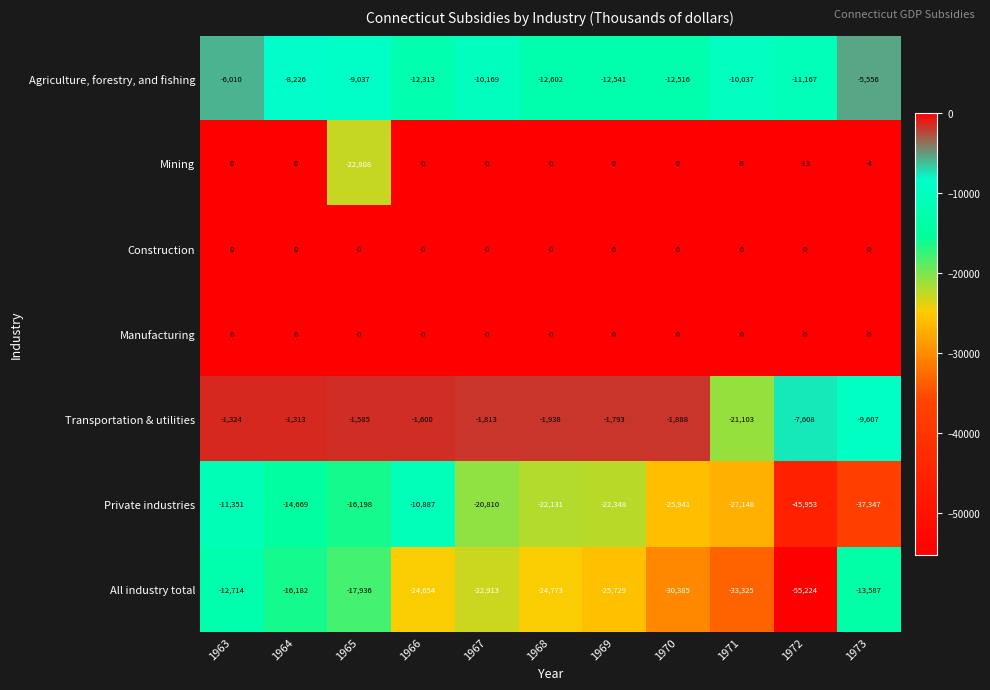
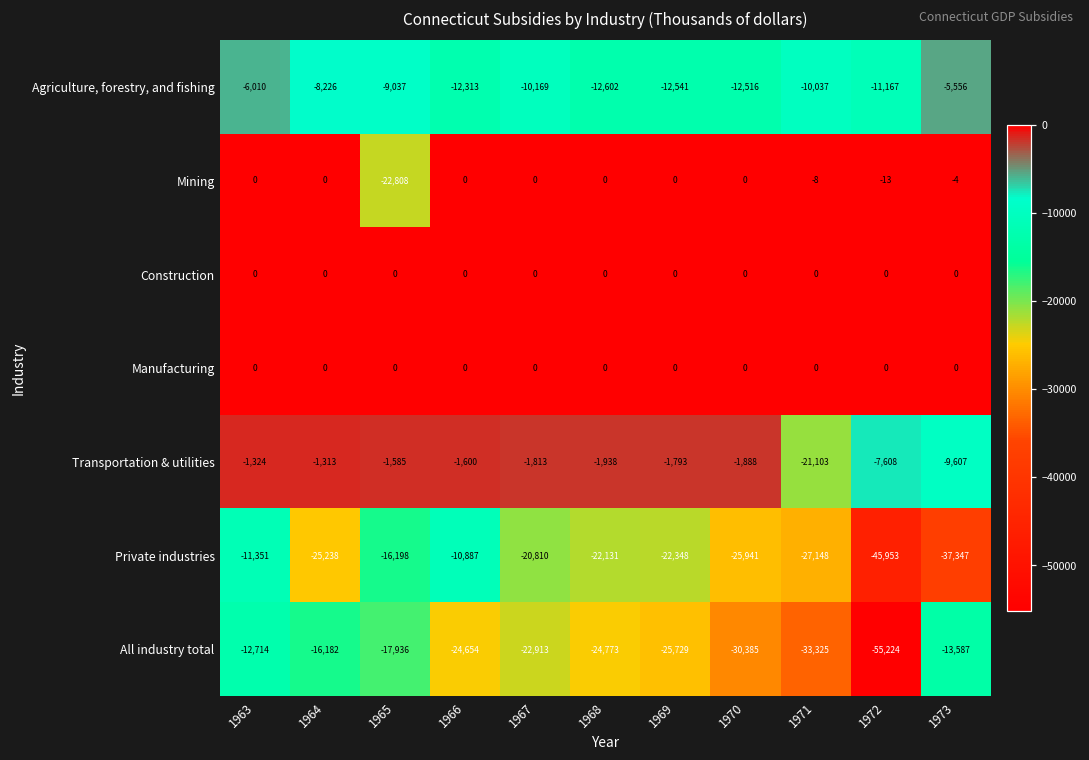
  {
    "Agriculture, forestry, and fishing": {
      "1963": "-6,010",
      "1964": "-8,226",
      "1965": "-9,037",
      "1966": "-12,313",
      "1967": "-10,169",
      "1968": "-12,602",
      "1969": "-12,541",
      "1970": "-12,516",
      "1971": "-10,037",
      "1972": "-11,167",
      "1973": "-5,556"
    },
    "Mining": {
      "1963": "0",
      "1964": "0",
      "1965": "-22,808",
      "1966": "0",
      "1967": "0",
      "1968": "0",
      "1969": "0",
      "1970": "0",
      "1971": "-8",
      "1972": "-13",
      "1973": "-4"
    },
    "Construction": {
      "1963": "0",
      "1964": "0",
      "1965": "0",
      "1966": "0",
      "1967": "0",
      "1968": "0",
      "1969": "0",
      "1970": "0",
      "1971": "0",
      "1972": "0",
      "1973": "0"
    },
    "Manufacturing": {
      "1963": "0",
      "1964": "0",
      "1965": "0",
      "1966": "0",
      "1967": "0",
      "1968": "0",
      "1969": "0",
      "1970": "0",
      "1971": "0",
      "1972": "0",
      "1973": "0"
    },
    "Transportation & utilities": {
      "1963": "-1,324",
      "1964": "-1,313",
      "1965": "-1,585",
      "1966": "-1,600",
      "1967": "-1,813",
      "1968": "-1,938",
      "1969": "-1,793",
      "1970": "-1,888",
      "1971": "-21,103",
      "1972": "-7,608",
      "1973": "-9,607"
    },
    "Private industries": {
      "1963": "-11,351",
-     "1964": "-14,669",
+     "1964": "-25,238",
      "1965": "-16,198",
      "1966": "-10,887",
      "1967": "-20,810",
      "1968": "-22,131",
      "1969": "-22,348",
      "1970": "-25,941",
      "1971": "-27,148",
      "1972": "-45,953",
      "1973": "-37,347"
    },
    "All industry total": {
      "1963": "-12,714",
      "1964": "-16,182",
      "1965": "-17,936",
      "1966": "-24,654",
      "1967": "-22,913",
      "1968": "-24,773",
      "1969": "-25,729",
      "1970": "-30,385",
      "1971": "-33,325",
      "1972": "-55,224",
      "1973": "-13,587"
    }
  }
